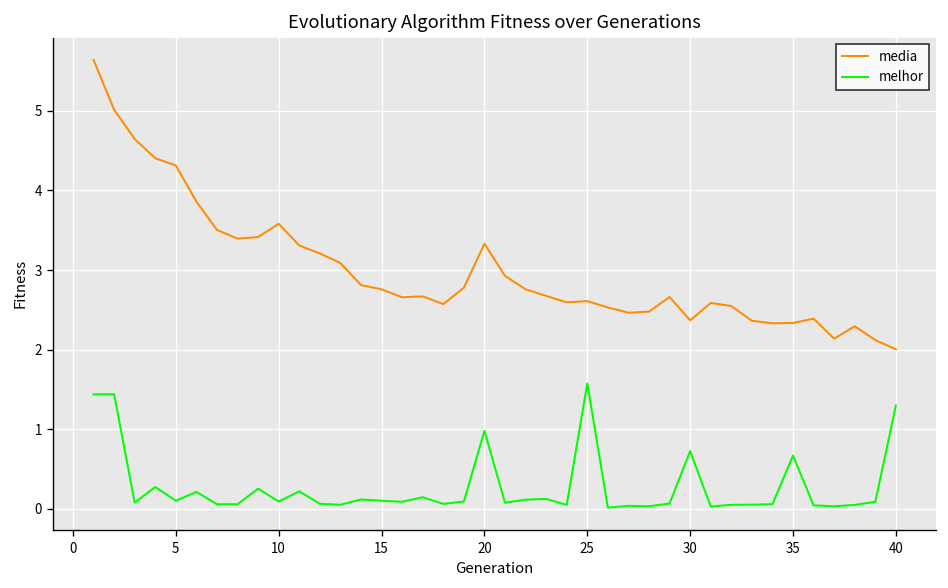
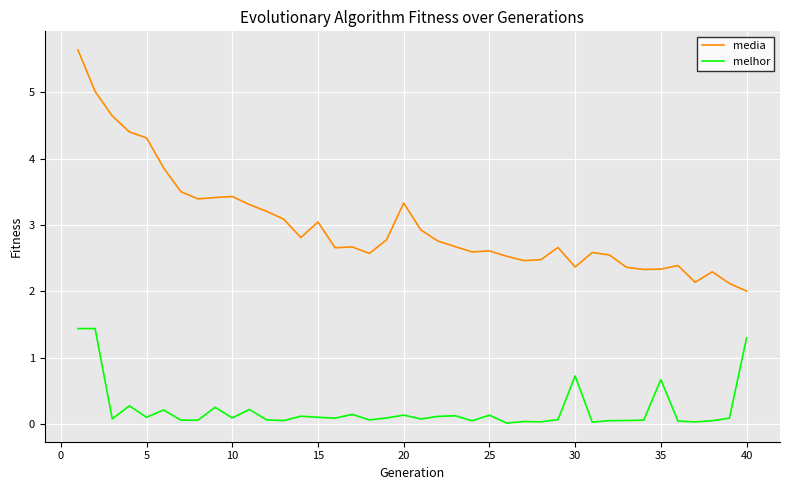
  {
    "media": {
      "5": 4.3,
-     "10": 3.6,
-     "15": 2.8,
+     "10": 3.4,
+     "15": 3.0,
      "20": 3.3,
      "25": 2.6,
      "30": 2.4,
      "35": 2.3,
      "40": 2.0
    },
    "melhor": {
      "5": 0.1,
      "10": 0.1,
      "15": 0.1,
-     "20": 1.0,
-     "25": 1.6,
+     "20": 0.1,
+     "25": 0.1,
      "30": 0.7,
      "35": 0.7,
      "40": 1.3
    }
  }
